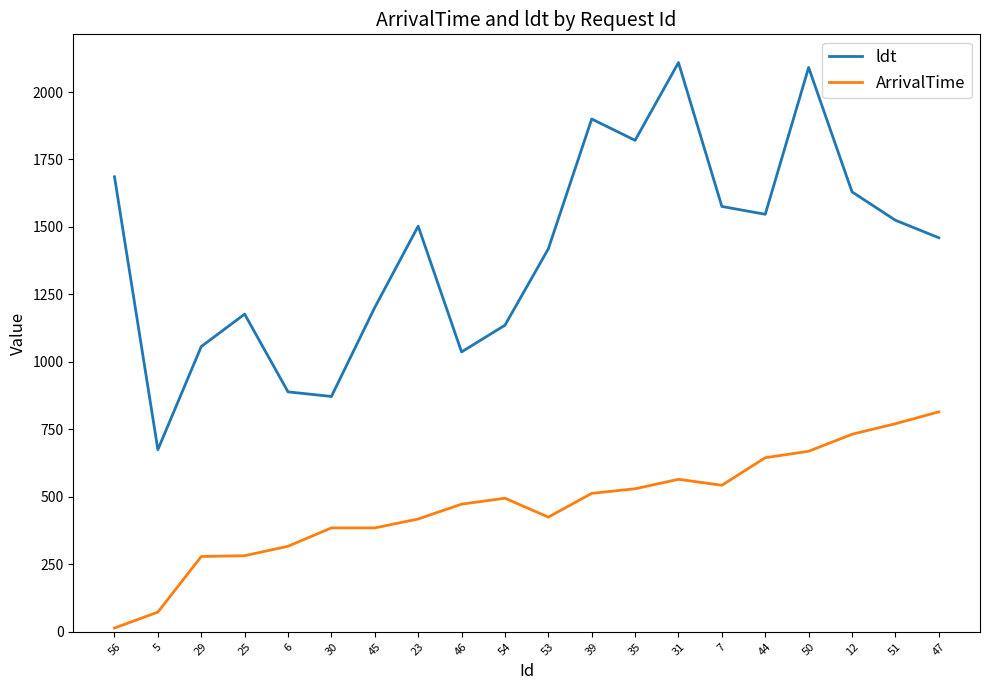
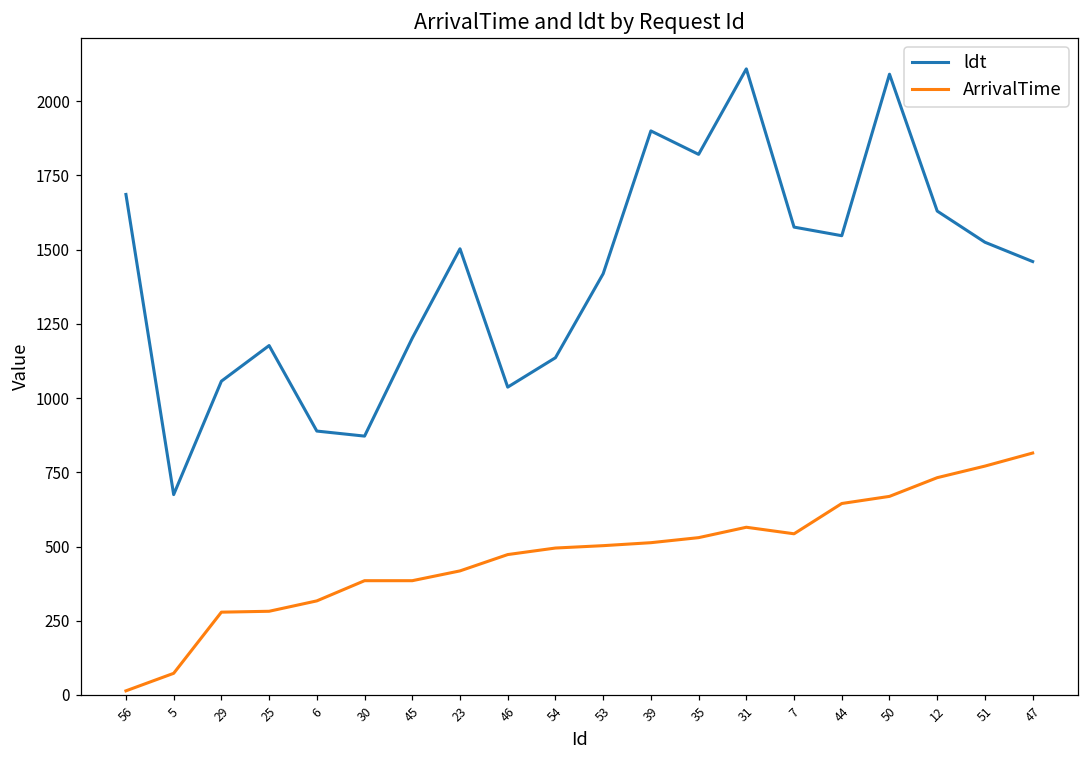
  {
    "ldt": {
      "56": 1690,
      "5": 680,
      "29": 1060,
      "25": 1180,
      "6": 890,
      "30": 870,
      "45": 1200,
      "23": 1500,
      "46": 1040,
      "54": 1140,
      "53": 1420,
      "39": 1900,
      "35": 1820,
      "31": 2110,
      "7": 1580,
      "44": 1550,
      "50": 2090,
      "12": 1630,
      "51": 1530,
      "47": 1460
    },
    "ArrivalTime": {
      "56": 10,
      "5": 70,
      "29": 280,
      "25": 280,
      "6": 320,
      "30": 390,
      "45": 390,
      "23": 420,
      "46": 470,
      "54": 500,
-     "53": 430,
+     "53": 500,
      "39": 510,
      "35": 530,
      "31": 570,
      "7": 540,
      "44": 650,
      "50": 670,
      "12": 730,
      "51": 770,
      "47": 820
    }
  }
